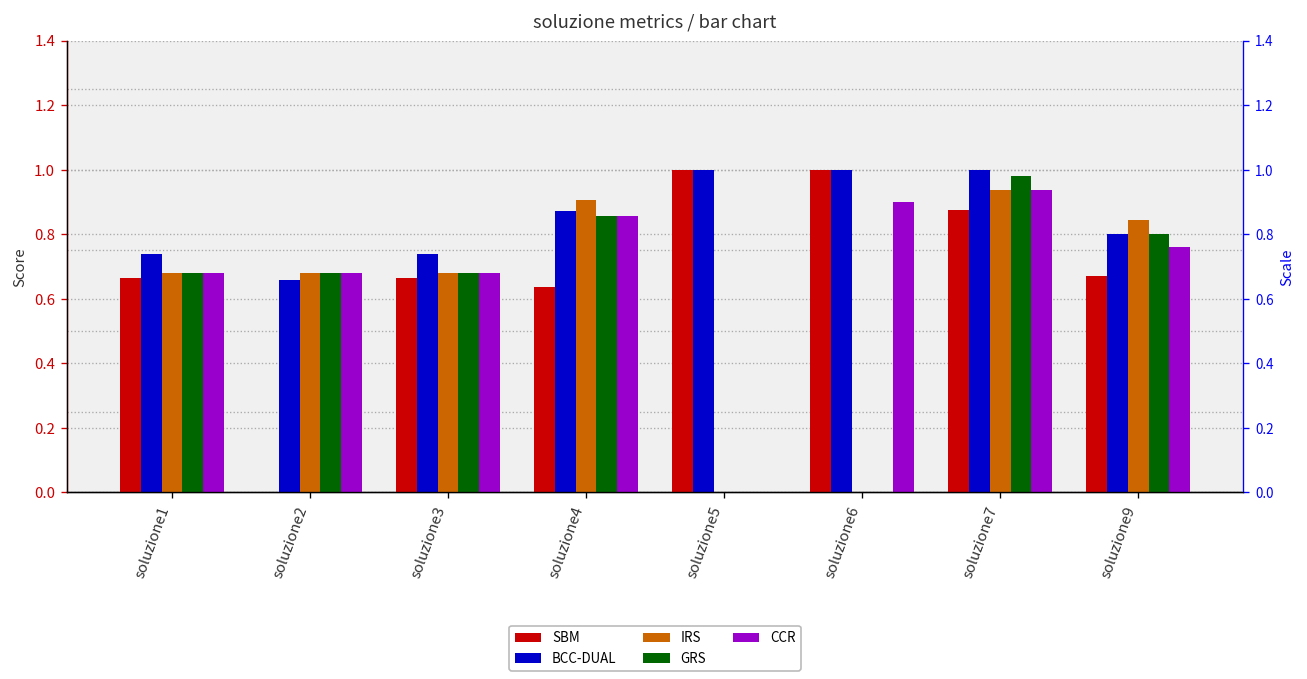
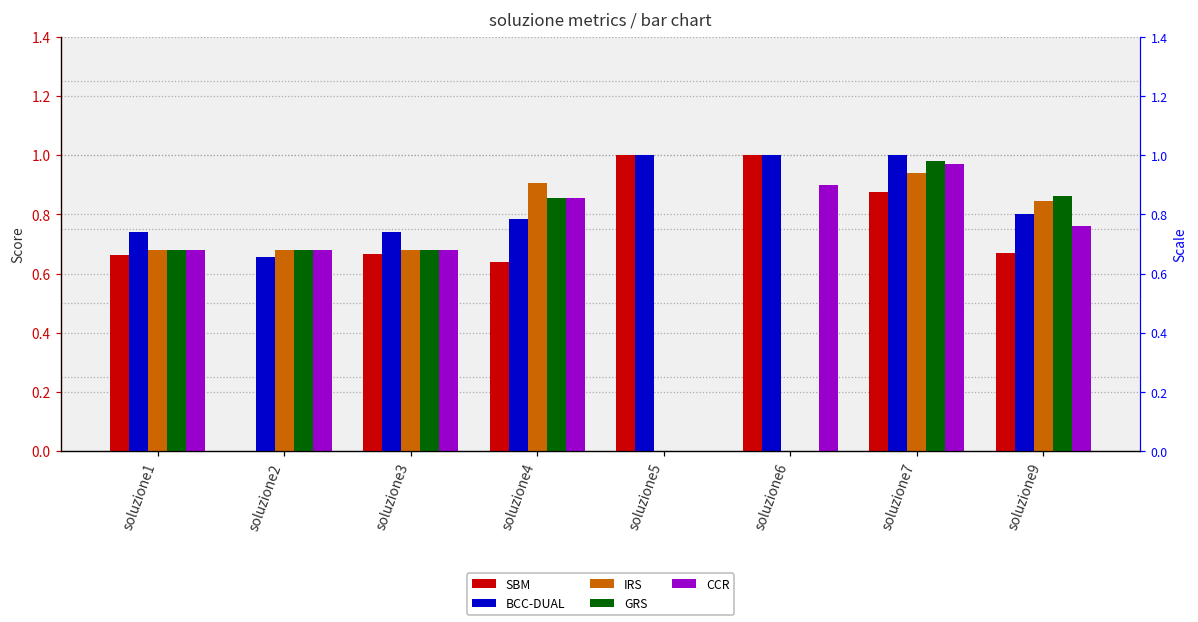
  {
    "SBM": {
      "soluzione1": 0.66,
      "soluzione3": 0.66,
      "soluzione4": 0.64,
      "soluzione5": 1.00,
      "soluzione6": 1.00,
      "soluzione7": 0.87,
      "soluzione9": 0.67
    },
    "BCC-DUAL": {
      "soluzione1": 0.74,
      "soluzione2": 0.66,
      "soluzione3": 0.74,
-     "soluzione4": 0.87,
+     "soluzione4": 0.78,
      "soluzione5": 1.00,
      "soluzione6": 1.00,
      "soluzione7": 1.00,
      "soluzione9": 0.80
    },
    "IRS": {
      "soluzione1": 0.68,
      "soluzione2": 0.68,
      "soluzione3": 0.68,
      "soluzione4": 0.91,
      "soluzione5": 0.00,
      "soluzione6": 0.00,
      "soluzione7": 0.94,
      "soluzione9": 0.84
    },
    "GRS": {
      "soluzione1": 0.68,
      "soluzione2": 0.68,
      "soluzione3": 0.68,
      "soluzione4": 0.86,
      "soluzione5": 0.00,
      "soluzione6": 0.00,
      "soluzione7": 0.98,
-     "soluzione9": 0.80
+     "soluzione9": 0.86
    },
    "CCR": {
      "soluzione1": 0.68,
      "soluzione2": 0.68,
      "soluzione3": 0.68,
      "soluzione4": 0.86,
      "soluzione5": 0.00,
      "soluzione6": 0.90,
-     "soluzione7": 0.94,
+     "soluzione7": 0.97,
      "soluzione9": 0.76
    }
  }
